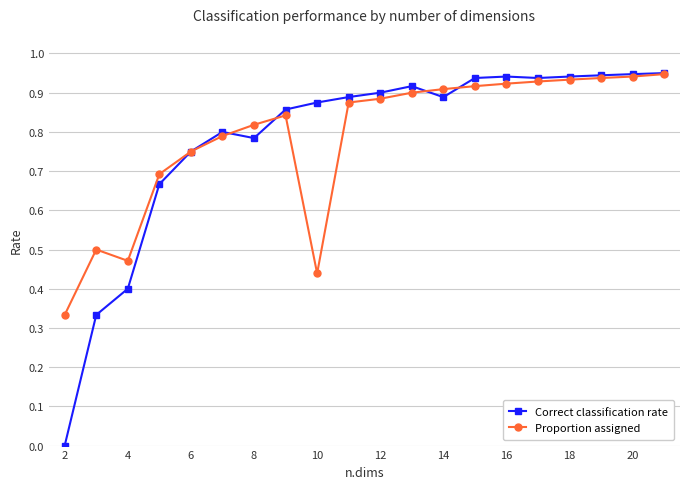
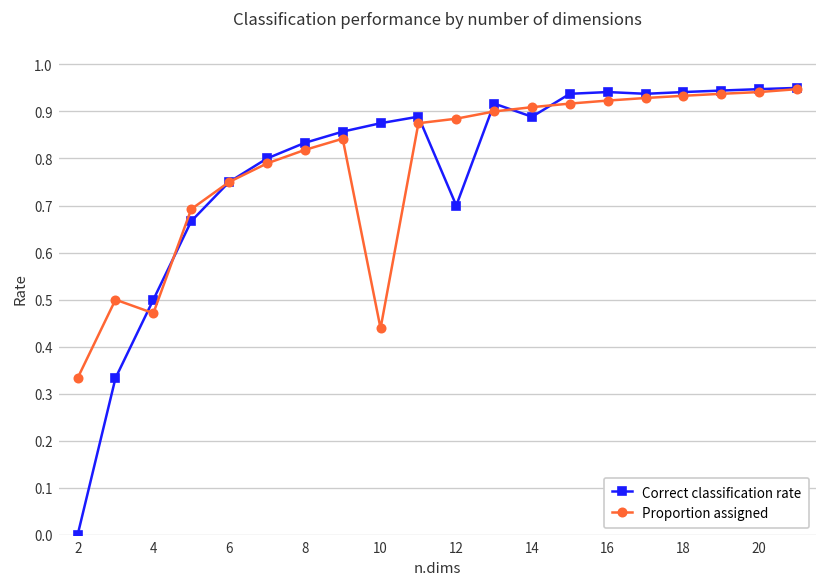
  {
    "Correct classification rate": {
      "2": 0.00,
-     "4": 0.4,
-     "8": 0.78,
+     "4": 0.5,
+     "8": 0.83,
      "10": 0.88,
-     "12": 0.9,
+     "12": 0.7,
      "14": 0.89,
      "16": 0.94,
      "18": 0.94
    },
    "Proportion assigned": {
      "2": 0.33,
      "4": 0.47,
      "8": 0.82,
      "10": 0.44,
      "12": 0.88,
      "14": 0.91,
      "16": 0.92,
      "18": 0.93
    }
  }
